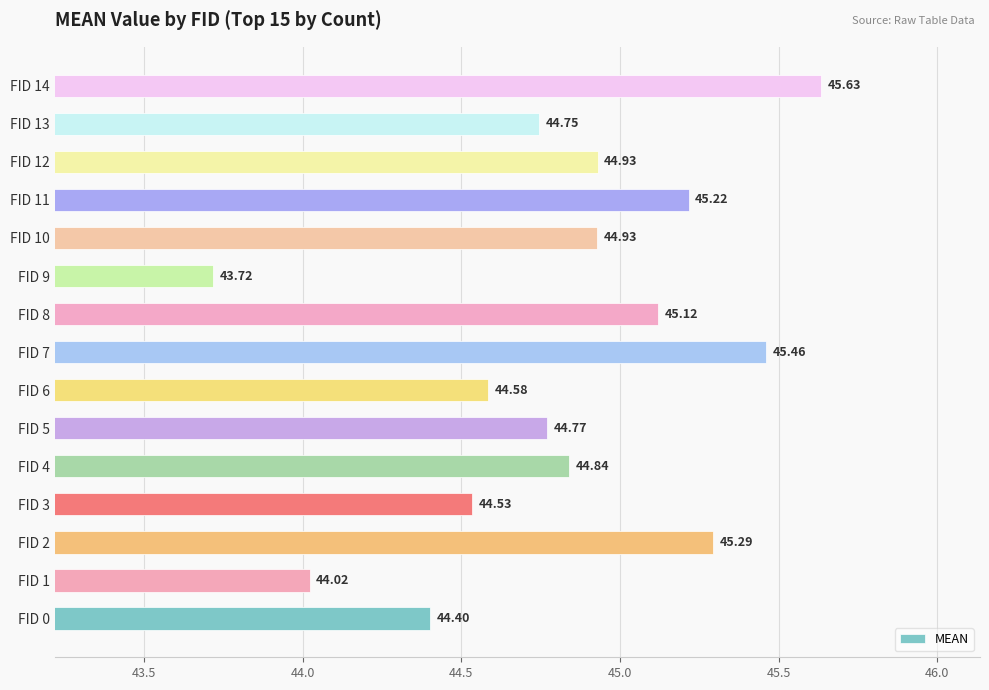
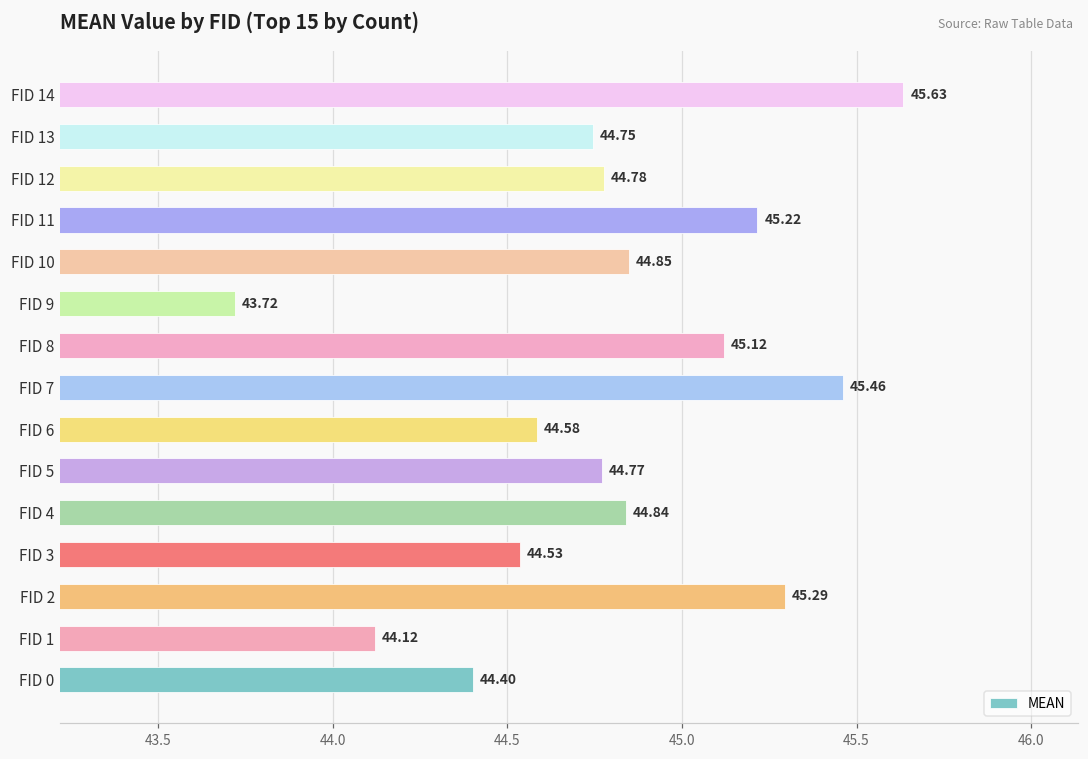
  {
    "FID 14": 45.63,
    "FID 13": 44.75,
-   "FID 12": 44.93,
+   "FID 12": 44.78,
    "FID 11": 45.22,
-   "FID 10": 44.93,
+   "FID 10": 44.85,
    "FID 9": 43.72,
    "FID 8": 45.12,
    "FID 7": 45.46,
    "FID 6": 44.58,
    "FID 5": 44.77,
    "FID 4": 44.84,
    "FID 3": 44.53,
    "FID 2": 45.29,
-   "FID 1": 44.02,
+   "FID 1": 44.12,
    "FID 0": 44.40
  }
